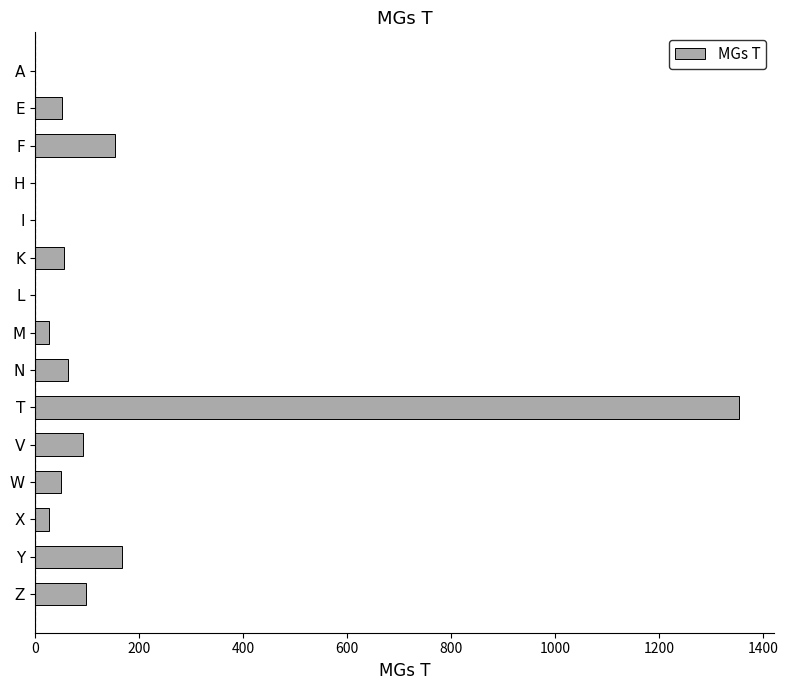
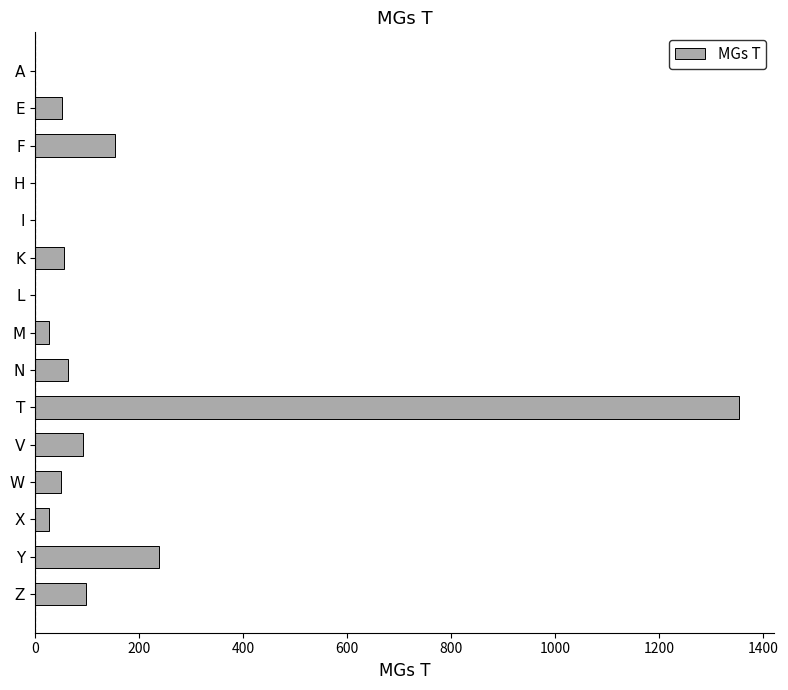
  {
    "A": 0,
    "E": 50,
    "F": 150,
    "H": 0,
    "I": 0,
    "K": 60,
    "L": 0,
    "M": 30,
    "N": 60,
    "T": 1350,
    "V": 90,
    "W": 50,
    "X": 30,
-   "Y": 170,
+   "Y": 240,
    "Z": 100
  }
